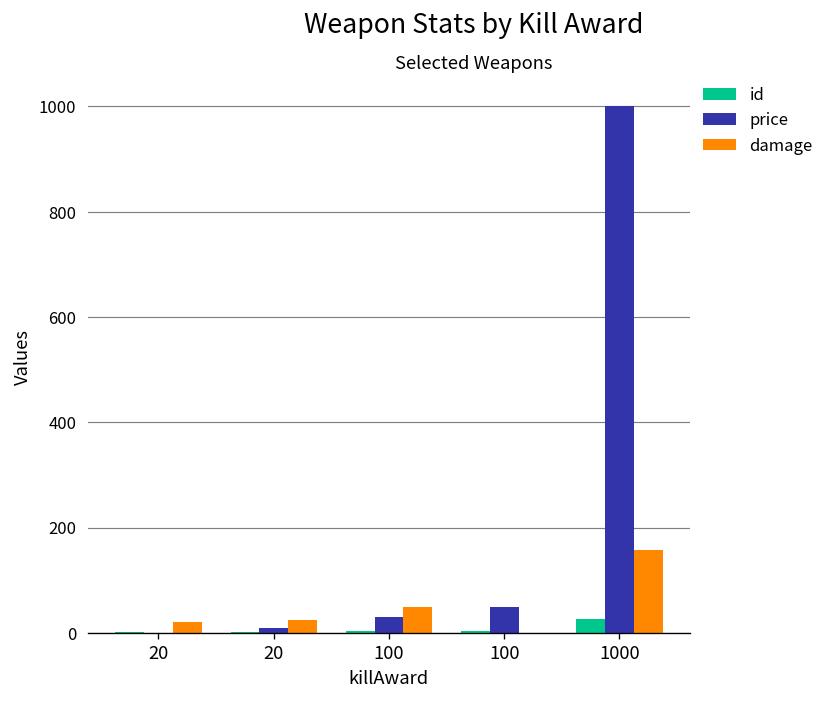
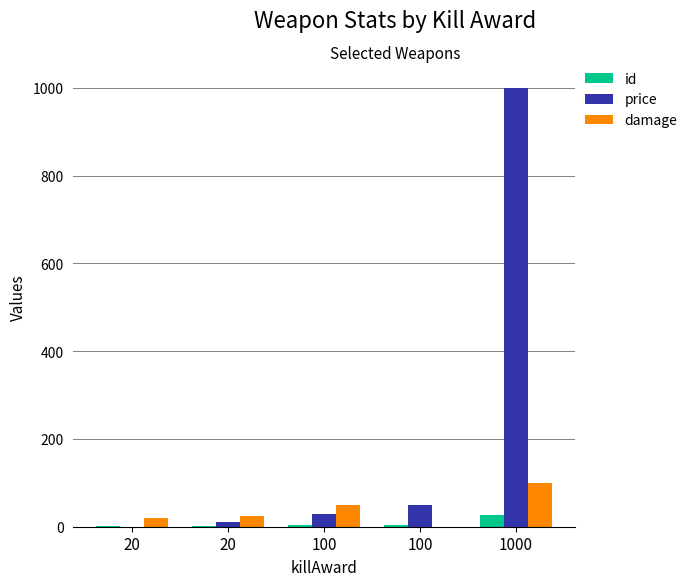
  {
    "id": {
      "1000": 30
    },
    "price": {
      "1000": 1000
    },
    "damage": {
-     "1000": 160
+     "1000": 100
    }
  }
